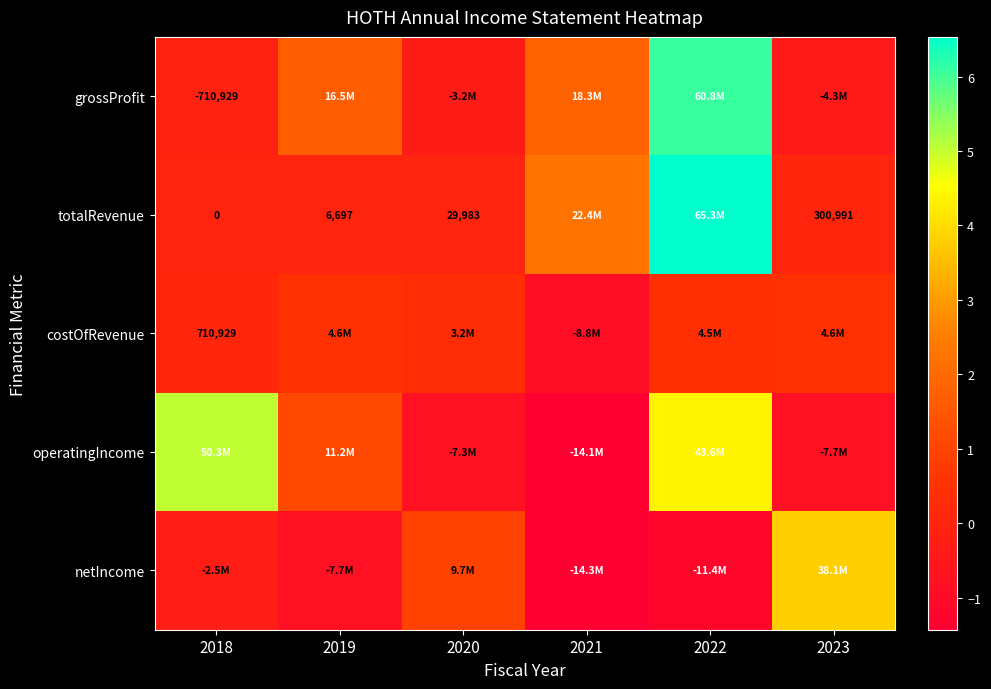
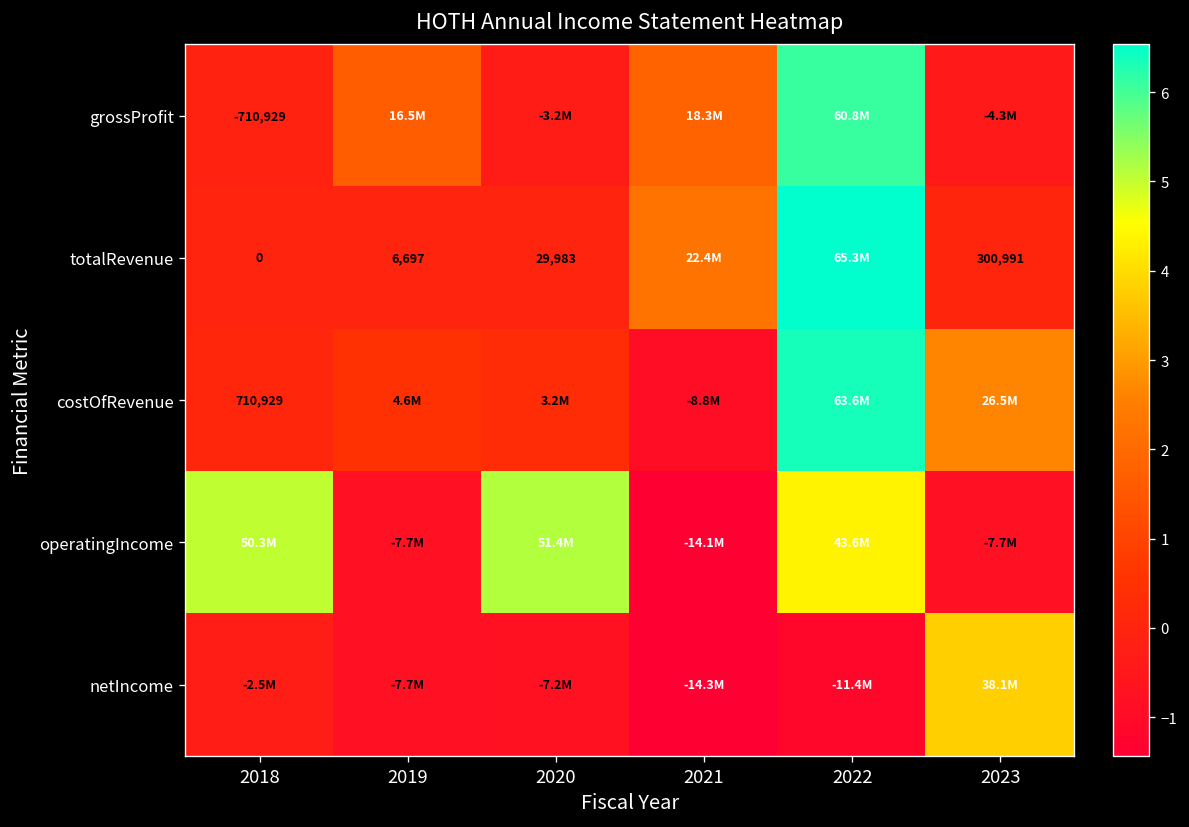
  {
    "grossProfit": {
      "2018": "-710,929",
      "2019": "16.5M",
      "2020": "-3.2M",
      "2021": "18.3M",
      "2022": "60.8M",
      "2023": "-4.3M"
    },
    "totalRevenue": {
      "2018": "0",
      "2019": "6,697",
      "2020": "29,983",
      "2021": "22.4M",
      "2022": "65.3M",
      "2023": "300,991"
    },
    "costOfRevenue": {
      "2018": "710,929",
      "2019": "4.6M",
      "2020": "3.2M",
      "2021": "-8.8M",
-     "2022": "4.5M",
-     "2023": "4.6M"
+     "2022": "63.6M",
+     "2023": "26.5M"
    },
    "operatingIncome": {
      "2018": "50.3M",
-     "2019": "11.2M",
-     "2020": "-7.3M",
+     "2019": "-7.7M",
+     "2020": "51.4M",
      "2021": "-14.1M",
      "2022": "43.6M",
      "2023": "-7.7M"
    },
    "netIncome": {
      "2018": "-2.5M",
      "2019": "-7.7M",
-     "2020": "9.7M",
+     "2020": "-7.2M",
      "2021": "-14.3M",
      "2022": "-11.4M",
      "2023": "38.1M"
    }
  }
